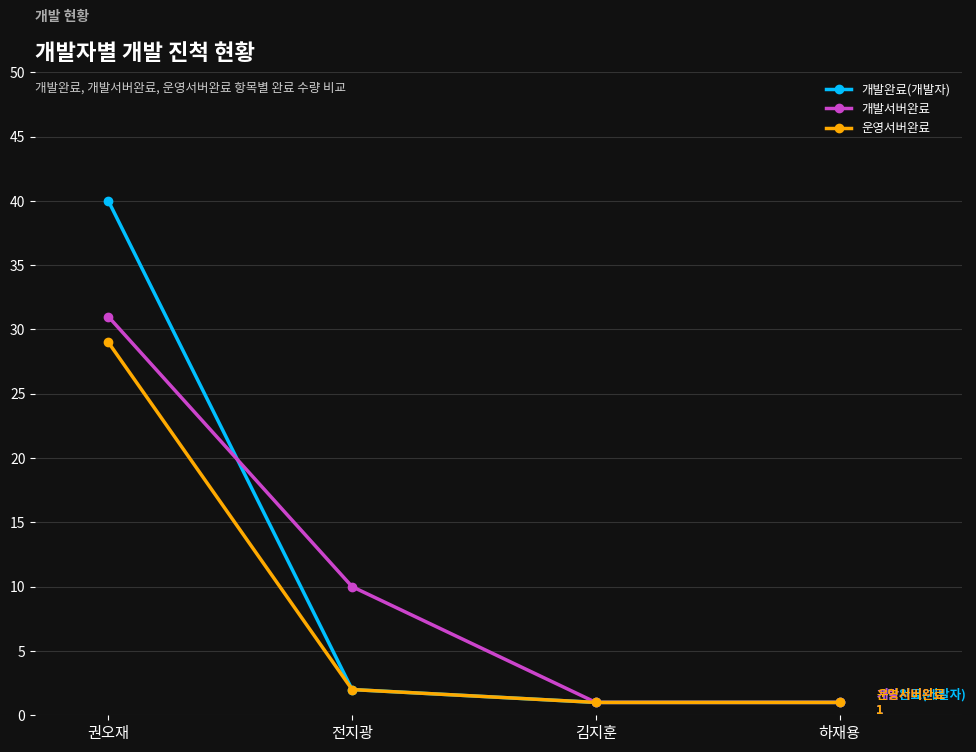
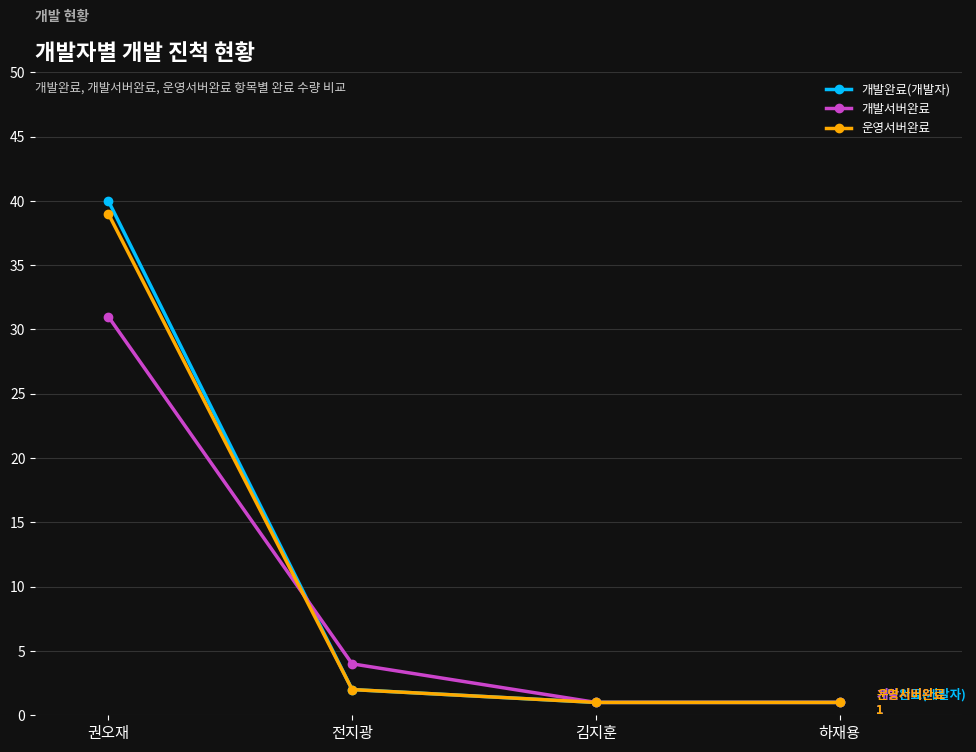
  {
    "개발완료(개발자)": {
      "권오재": 40
    },
    "개발서버완료": {
      "권오재": 31,
-     "전지광": 10
+     "전지광": 4
    },
    "운영서버완료": {
-     "권오재": 29
+     "권오재": 39
    }
  }
